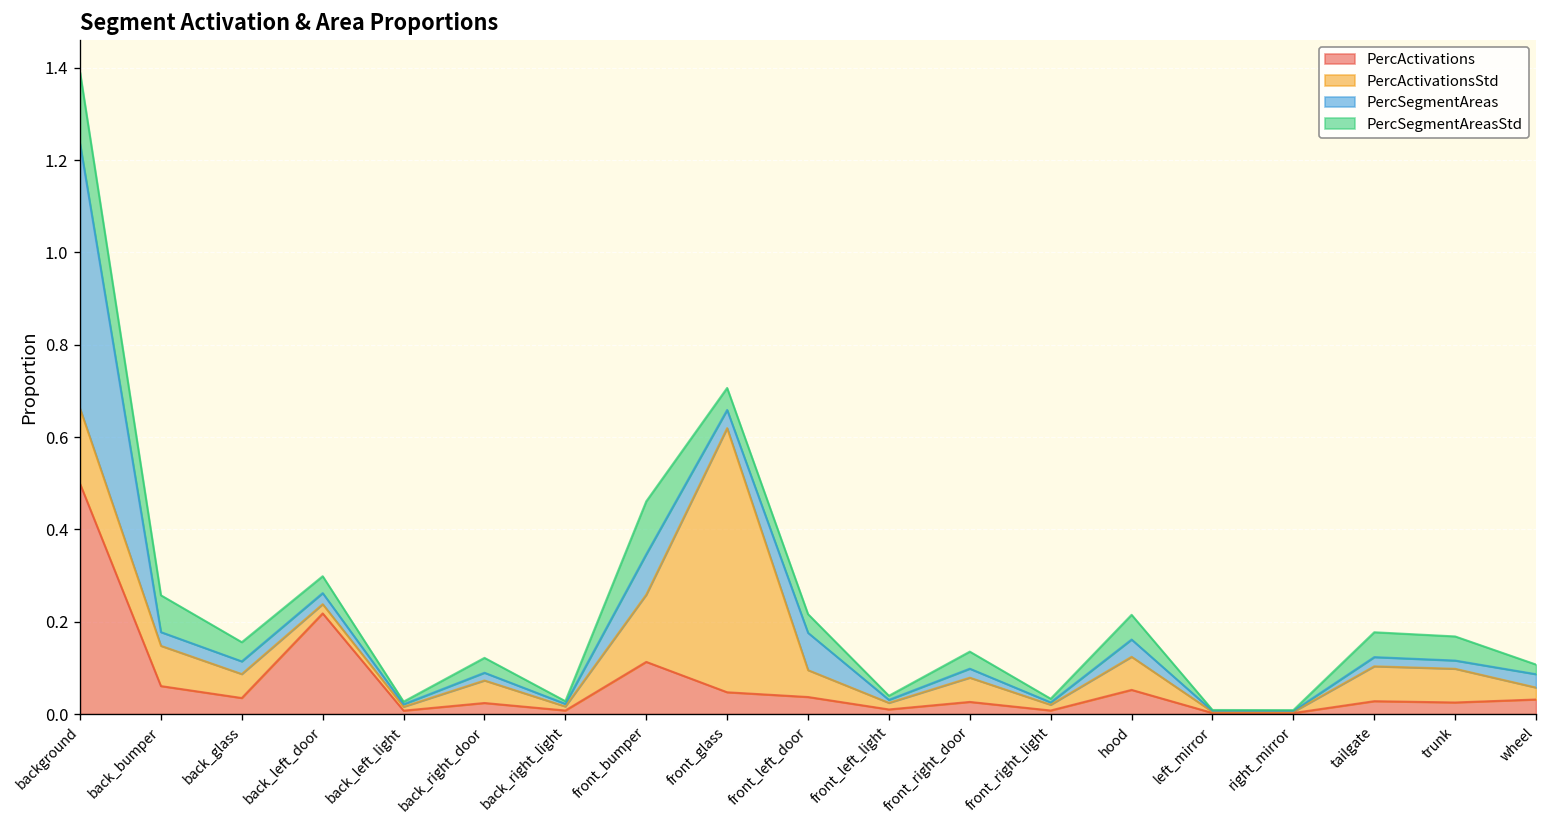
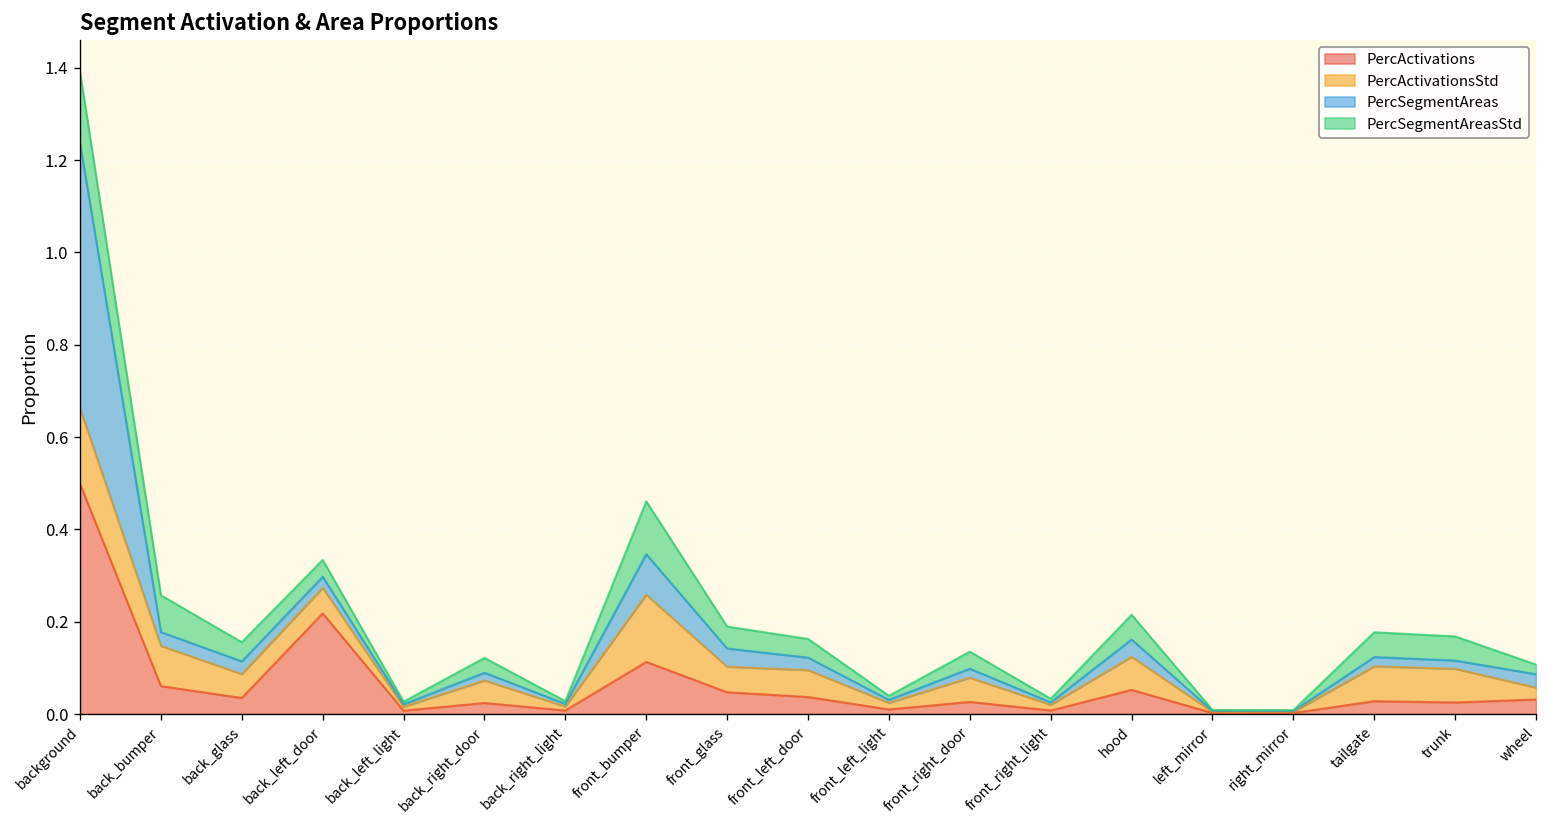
  {
    "PercActivations": {
      "background": 0.50,
      "back_bumper": 0.06,
      "back_glass": 0.03,
      "back_left_door": 0.22,
      "back_left_light": 0.01,
      "back_right_door": 0.02,
      "back_right_light": 0.01,
      "front_bumper": 0.11,
      "front_glass": 0.05,
      "front_left_door": 0.04,
      "front_left_light": 0.01,
      "front_right_door": 0.03,
      "front_right_light": 0.01,
      "hood": 0.05,
      "tailgate": 0.03,
      "trunk": 0.03,
      "wheel": 0.03
    },
    "PercActivationsStd": {
      "background": 0.16,
      "back_bumper": 0.09,
      "back_glass": 0.05,
-     "back_left_door": 0.02,
+     "back_left_door": 0.06,
      "back_right_door": 0.05,
      "front_bumper": 0.15,
-     "front_glass": 0.57,
+     "front_glass": 0.06,
      "front_left_door": 0.06,
      "front_right_door": 0.05,
      "hood": 0.07,
      "tailgate": 0.08,
      "trunk": 0.07,
      "wheel": 0.03
    },
    "PercSegmentAreas": {
      "background": 0.57,
      "back_bumper": 0.03,
      "back_glass": 0.03,
      "back_left_door": 0.02,
      "back_right_door": 0.02,
      "front_bumper": 0.09,
      "front_glass": 0.04,
-     "front_left_door": 0.08,
+     "front_left_door": 0.03,
      "front_right_door": 0.02,
      "hood": 0.04,
      "tailgate": 0.02,
      "trunk": 0.02,
      "wheel": 0.03
    },
    "PercSegmentAreasStd": {
      "background": 0.15,
      "back_bumper": 0.08,
      "back_glass": 0.04,
      "back_left_door": 0.04,
      "back_right_door": 0.03,
      "front_bumper": 0.11,
      "front_glass": 0.05,
      "front_left_door": 0.04,
      "front_left_light": 0.01,
      "front_right_door": 0.04,
      "front_right_light": 0.01,
      "hood": 0.05,
      "tailgate": 0.05,
      "trunk": 0.05,
      "wheel": 0.02
    }
  }
